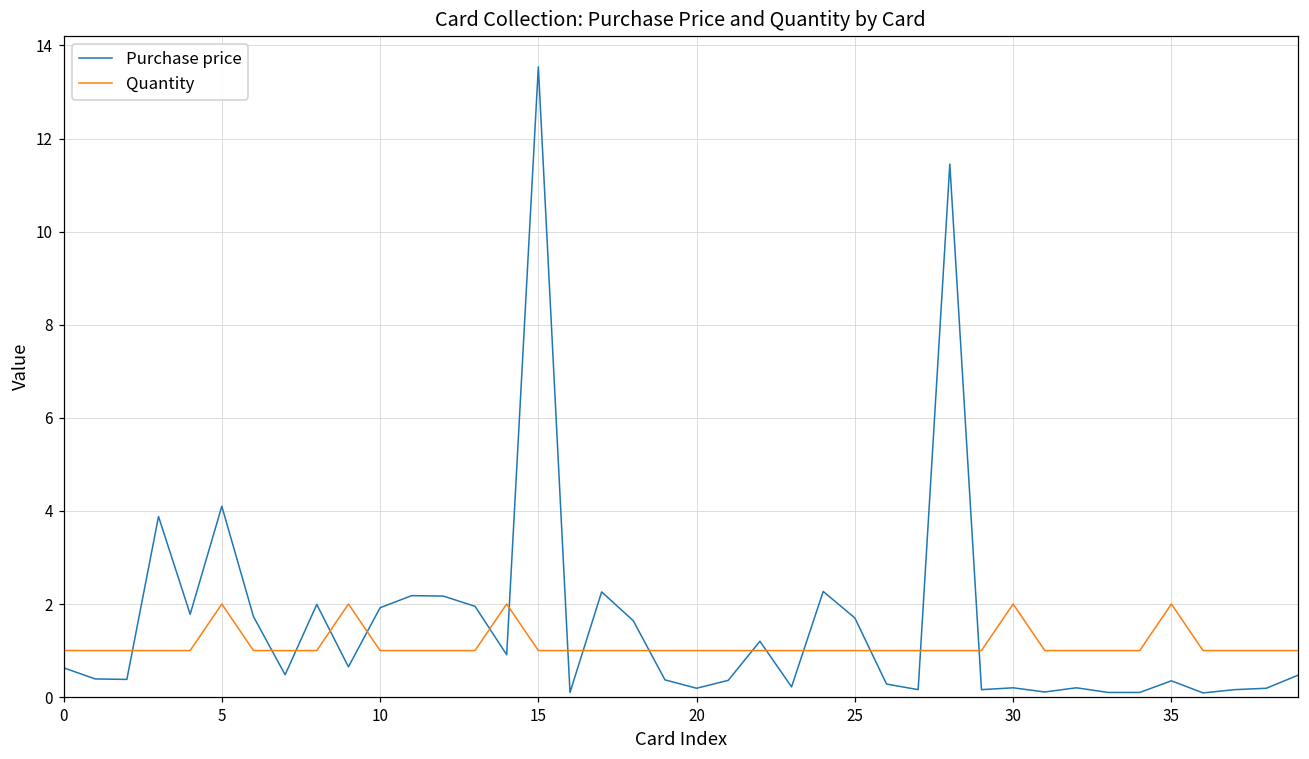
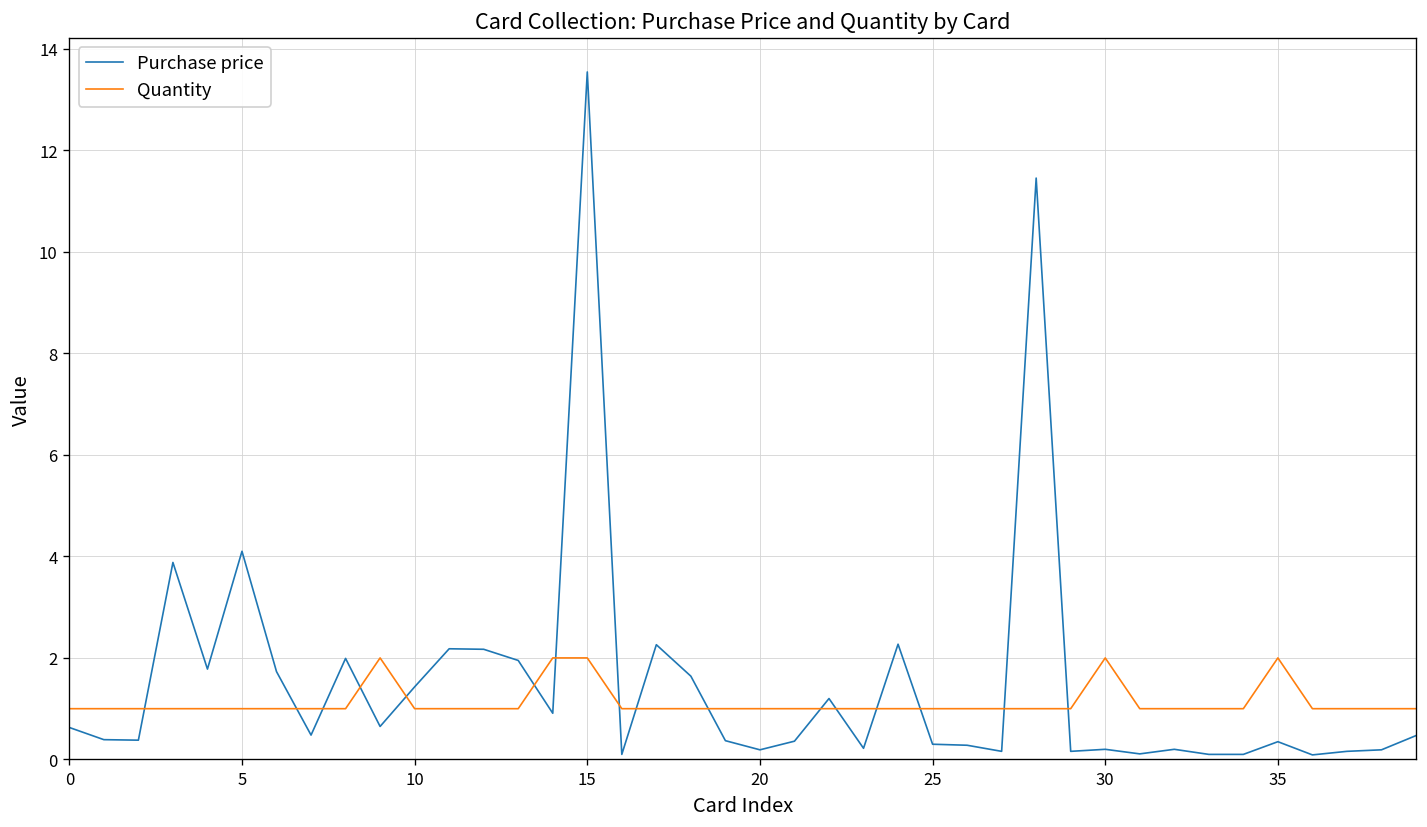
  {
    "Purchase price": {
      "0": 0.6,
      "5": 4.1,
-     "10": 1.9,
+     "10": 1.4,
      "15": 13.5,
      "20": 0.2,
-     "25": 1.7,
+     "25": 0.3,
      "30": 0.2,
      "35": 0.4
    },
    "Quantity": {
      "0": 1,
-     "5": 2,
+     "5": 1,
      "10": 1,
-     "15": 1,
+     "15": 2,
      "20": 1,
      "25": 1,
      "30": 2,
      "35": 2
    }
  }
